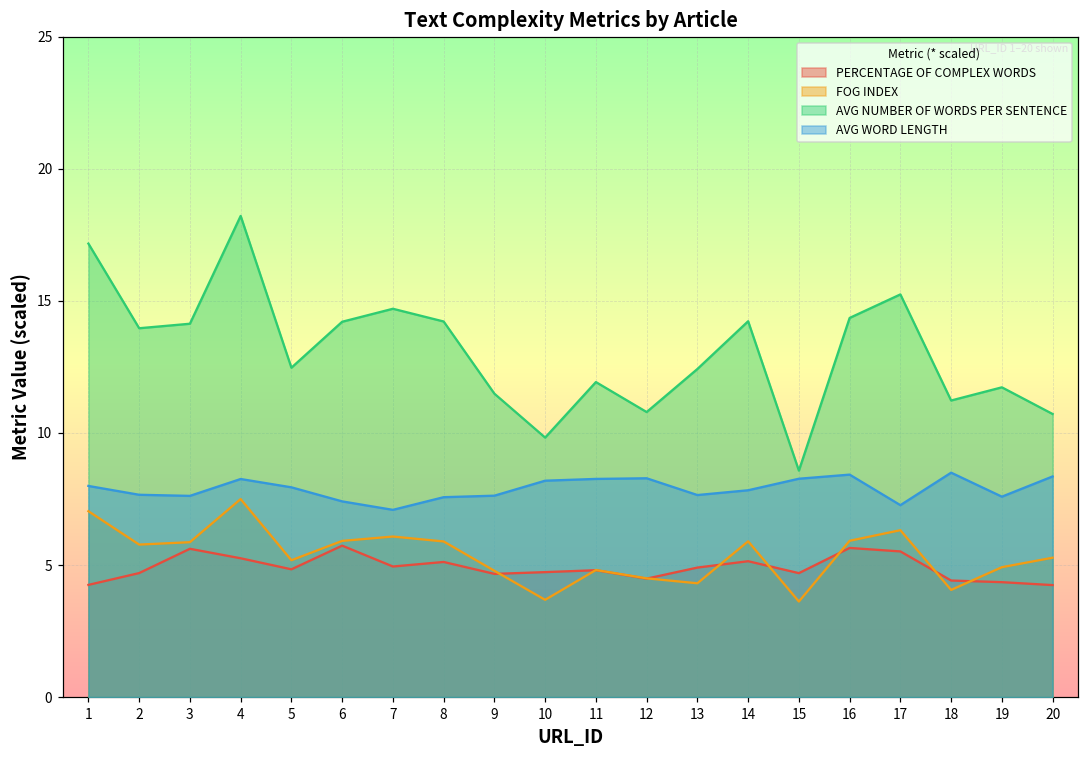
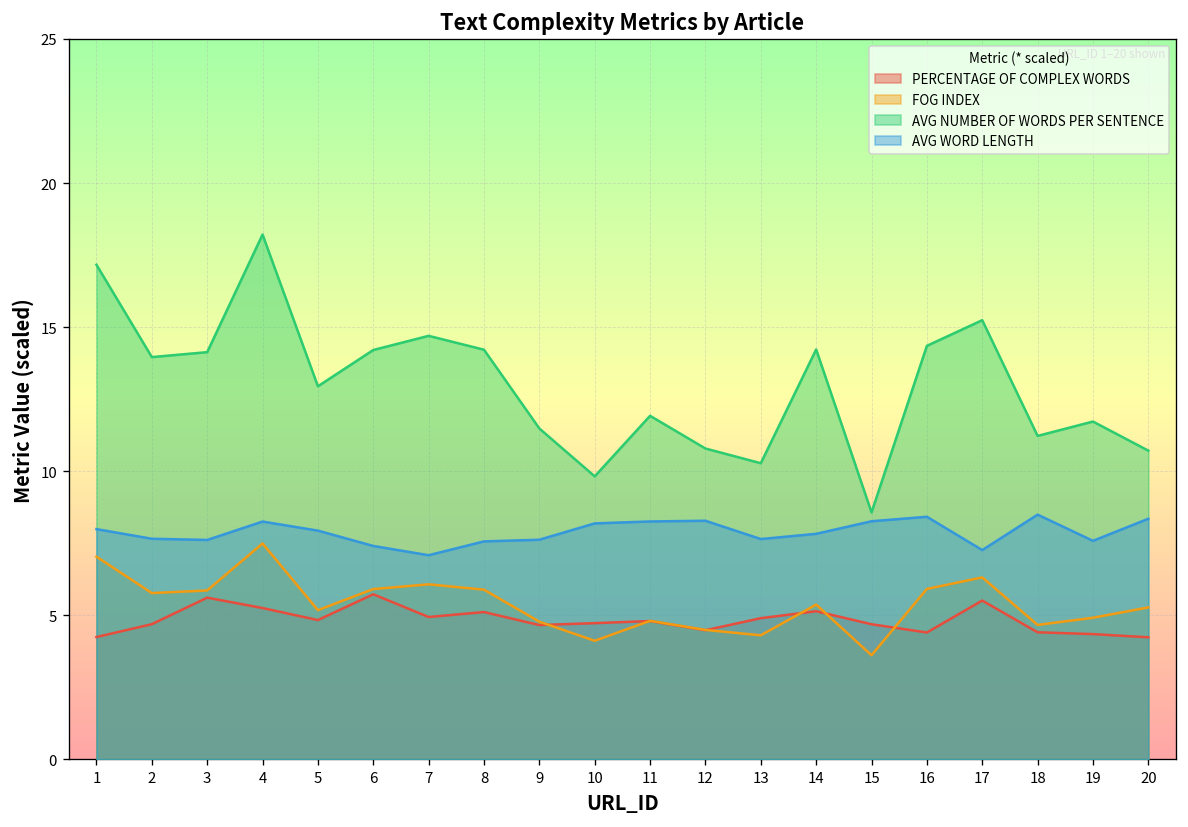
  {
    "PERCENTAGE OF COMPLEX WORDS": {
      "1": 4.2,
      "2": 4.7,
      "3": 5.6,
      "4": 5.3,
      "5": 4.8,
      "6": 5.7,
      "7": 4.9,
      "8": 5.1,
      "9": 4.7,
      "10": 4.7,
      "13": 4.9,
      "14": 5.1,
      "15": 4.7,
-     "16": 5.6,
+     "16": 4.4,
      "17": 5.5,
      "18": 4.4,
      "19": 4.4,
      "20": 4.2
    },
    "FOG INDEX": {
      "1": 7.0,
      "2": 5.8,
      "3": 5.9,
      "4": 7.5,
      "5": 5.2,
      "6": 5.9,
      "7": 6.1,
      "8": 5.9,
      "9": 4.8,
-     "10": 3.7,
+     "10": 4.1,
      "13": 4.3,
-     "14": 5.9,
+     "14": 5.4,
      "15": 3.6,
      "16": 5.9,
      "17": 6.3,
-     "18": 4.1,
+     "18": 4.7,
      "19": 4.9,
      "20": 5.3
    },
    "AVG NUMBER OF WORDS PER SENTENCE": {
      "1": 17.2,
      "2": 14.0,
      "3": 14.1,
      "4": 18.2,
-     "5": 12.5,
+     "5": 12.9,
      "6": 14.2,
      "7": 14.7,
      "8": 14.2,
      "9": 11.5,
      "10": 9.8,
      "11": 11.9,
      "12": 10.8,
-     "13": 12.4,
+     "13": 10.3,
      "14": 14.2,
      "15": 8.6,
      "16": 14.4,
      "17": 15.2,
      "18": 11.2,
      "19": 11.7,
      "20": 10.7
    },
    "AVG WORD LENGTH": {
      "1": 8.0,
      "2": 7.7,
      "3": 7.6,
      "4": 8.3,
      "5": 7.9,
      "6": 7.4,
      "7": 7.1,
      "8": 7.6,
      "9": 7.6,
      "10": 8.2,
      "11": 8.3,
      "12": 8.3,
      "13": 7.6,
      "14": 7.8,
      "15": 8.3,
      "16": 8.4,
      "17": 7.3,
      "18": 8.5,
      "19": 7.6,
      "20": 8.4
    }
  }
